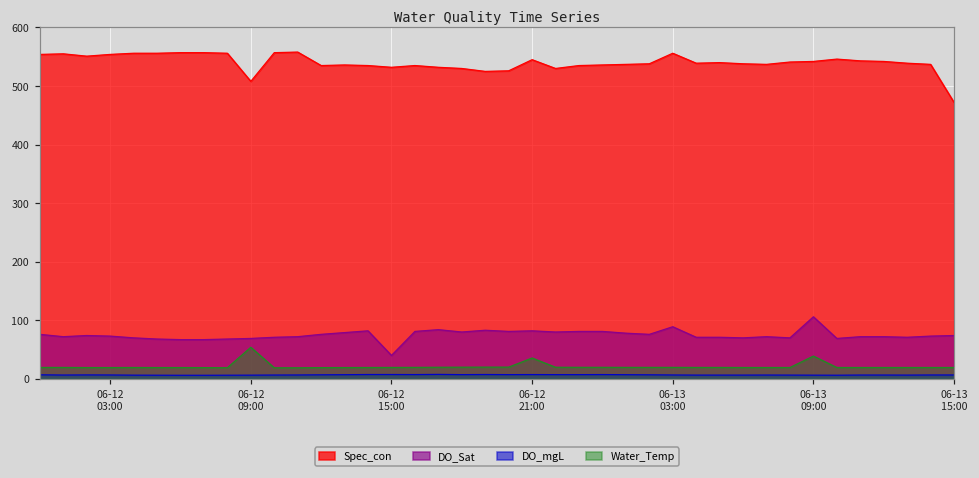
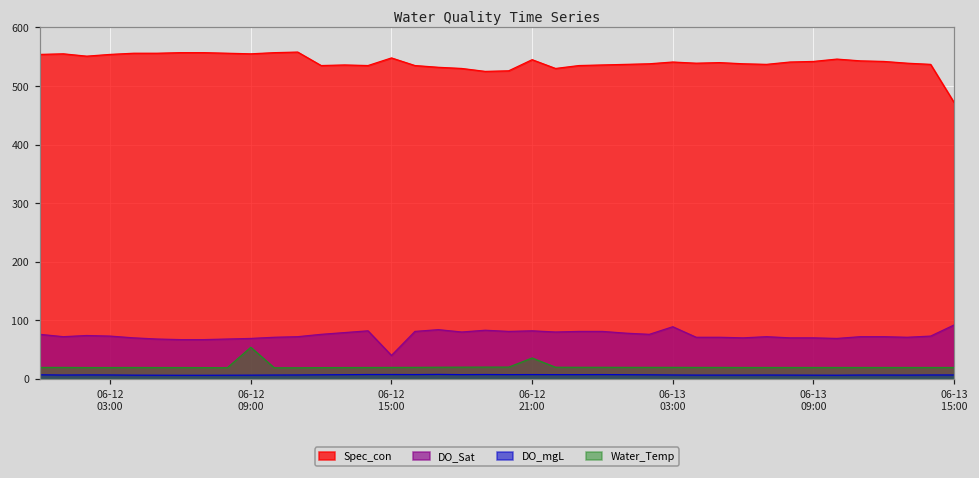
  {
    "Spec_con": {
      "06-12 03:00": 550,
-     "06-12 09:00": 510,
-     "06-12 15:00": 530,
+     "06-12 09:00": 560,
+     "06-12 15:00": 550,
      "06-12 21:00": 550,
-     "06-13 03:00": 560,
+     "06-13 03:00": 540,
      "06-13 09:00": 540,
      "06-13 15:00": 470
    },
    "DO_Sat": {
      "06-12 03:00": 70,
      "06-12 09:00": 70,
      "06-12 15:00": 40,
      "06-12 21:00": 80,
      "06-13 03:00": 90,
-     "06-13 09:00": 110,
-     "06-13 15:00": 70
+     "06-13 09:00": 70,
+     "06-13 15:00": 90
    },
    "DO_mgL": {
      "06-12 03:00": 10,
      "06-12 09:00": 10,
      "06-12 15:00": 10,
      "06-12 21:00": 10,
      "06-13 03:00": 10,
      "06-13 09:00": 10,
      "06-13 15:00": 10
    },
    "Water_Temp": {
      "06-12 03:00": 20,
      "06-12 09:00": 50,
      "06-12 15:00": 20,
      "06-12 21:00": 40,
      "06-13 03:00": 20,
-     "06-13 09:00": 40,
+     "06-13 09:00": 20,
      "06-13 15:00": 20
    }
  }
